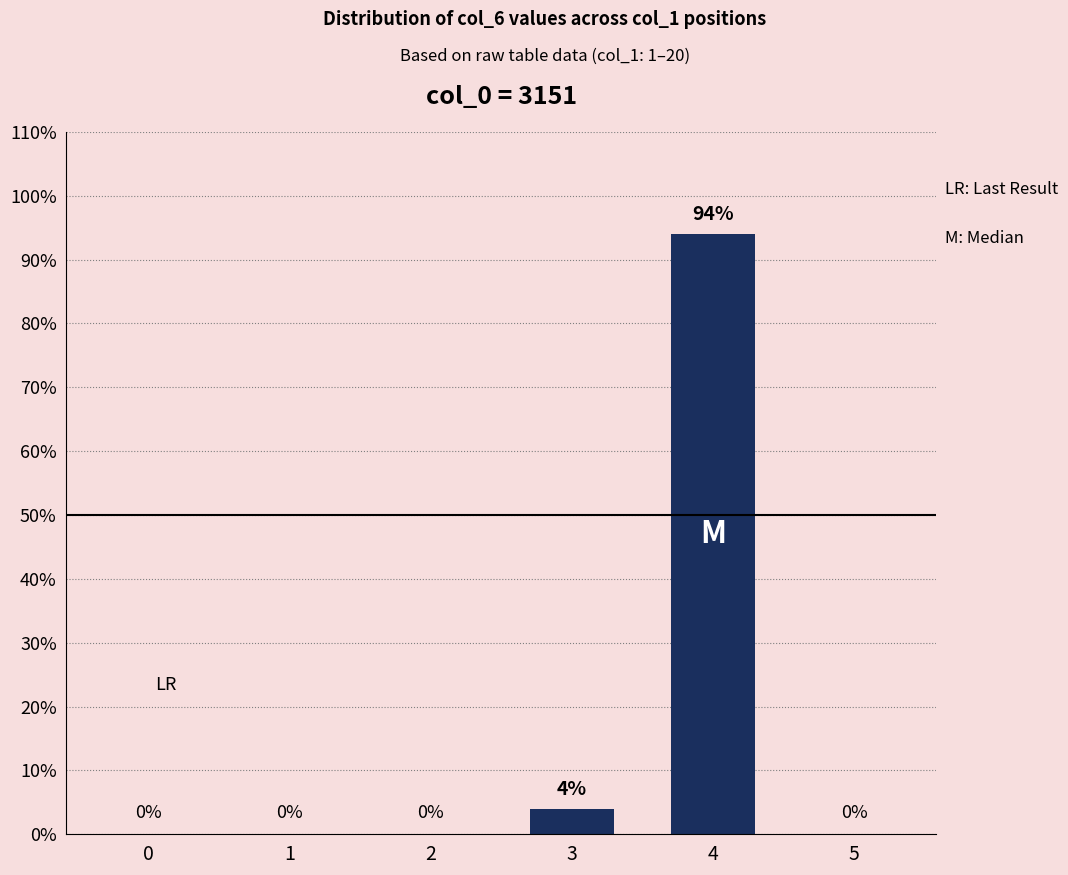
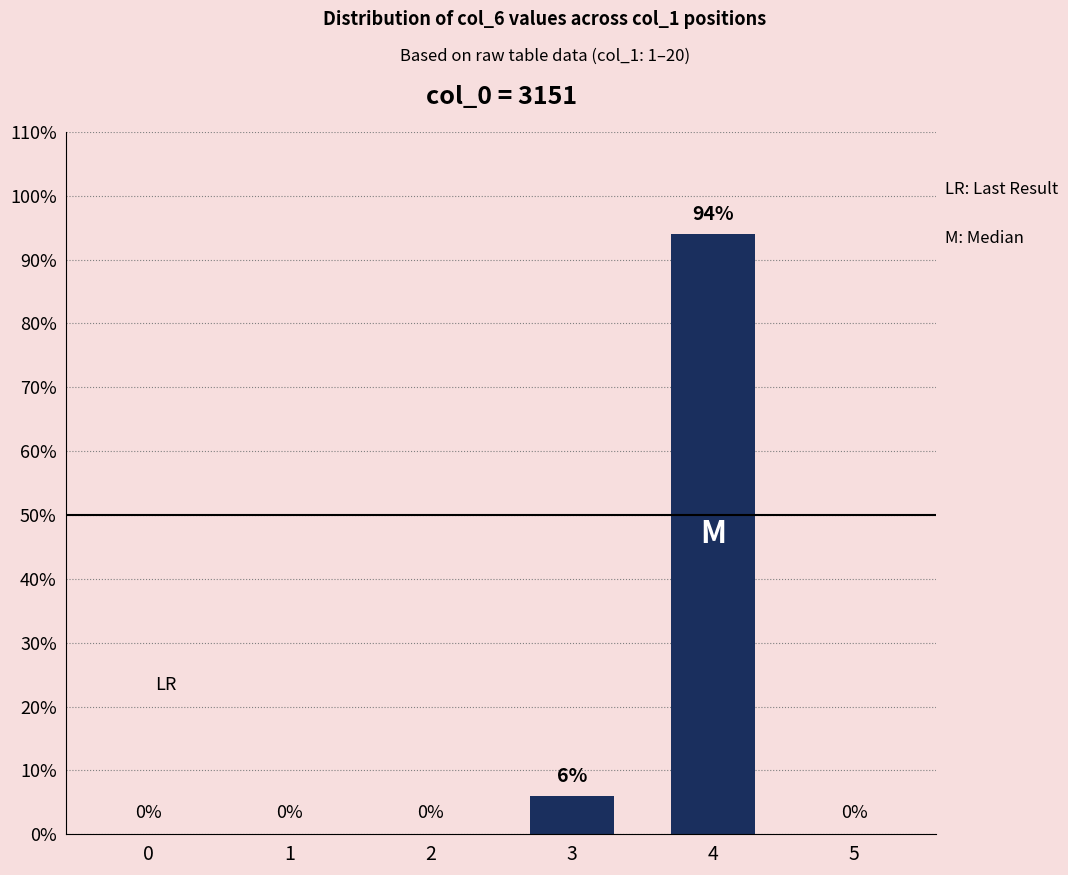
  {
    "0": "0%",
    "1": "0%",
    "2": "0%",
-   "3": "4%",
+   "3": "6%",
    "4": "94%",
    "5": "0%"
  }
